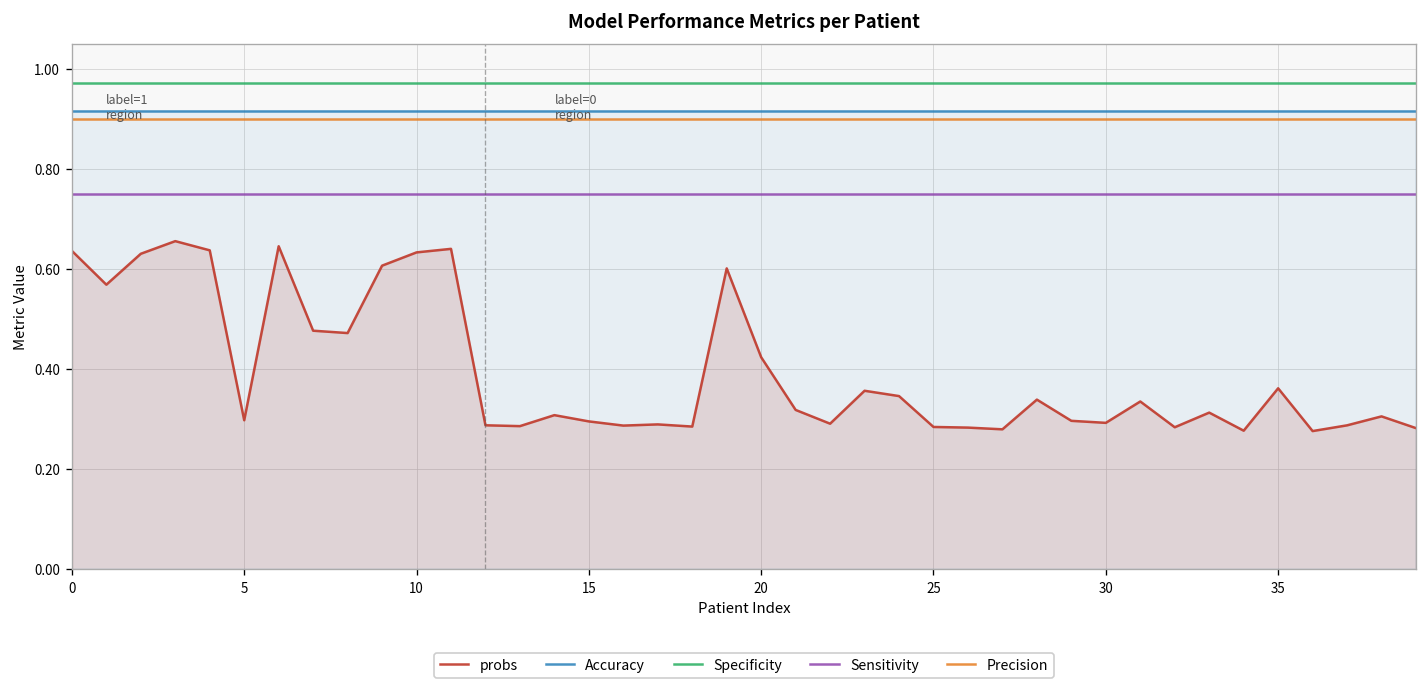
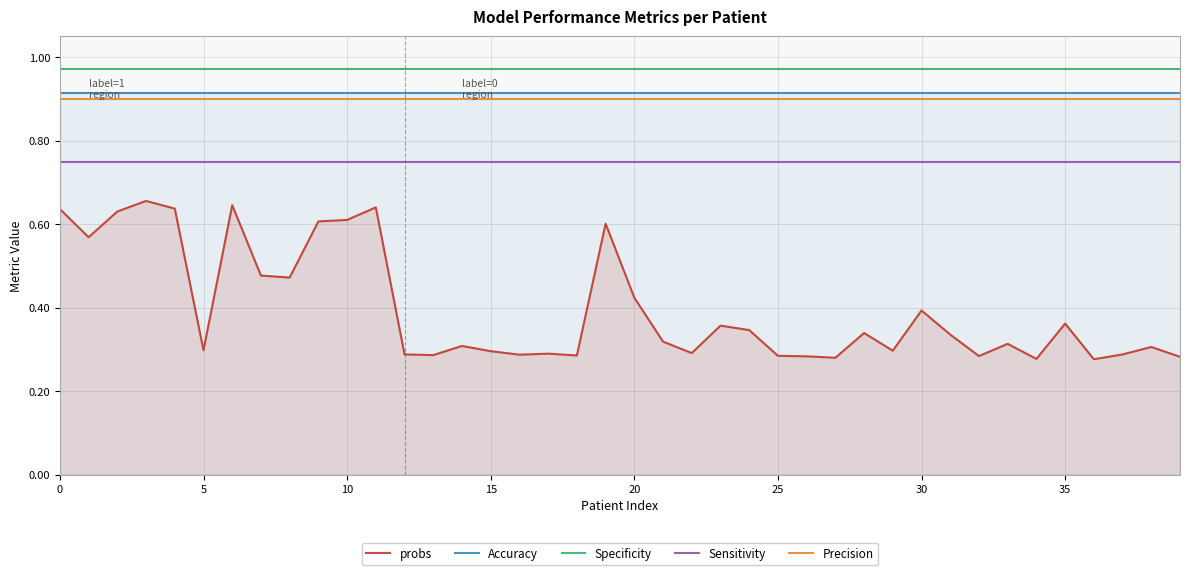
  {
    "probs": {
      "0": 0.64,
      "5": 0.30,
-     "10": 0.63,
+     "10": 0.61,
      "15": 0.30,
      "20": 0.42,
      "25": 0.28,
-     "30": 0.29,
+     "30": 0.39,
      "35": 0.36
    },
    "Accuracy": {
      "0": 0.91,
      "5": 0.91,
      "10": 0.91,
      "20": 0.91,
      "25": 0.91,
      "30": 0.91,
      "35": 0.91
    },
    "Specificity": {
      "0": 0.97,
      "5": 0.97,
      "10": 0.97,
      "15": 0.97,
      "20": 0.97,
      "25": 0.97,
      "30": 0.97,
      "35": 0.97
    },
    "Sensitivity": {
      "0": 0.75,
      "5": 0.75,
      "10": 0.75,
      "15": 0.75,
      "20": 0.75,
      "25": 0.75,
      "30": 0.75,
      "35": 0.75
    },
    "Precision": {
      "0": 0.90,
      "5": 0.90,
      "10": 0.90,
      "20": 0.90,
      "25": 0.90,
      "30": 0.90,
      "35": 0.90
    }
  }
